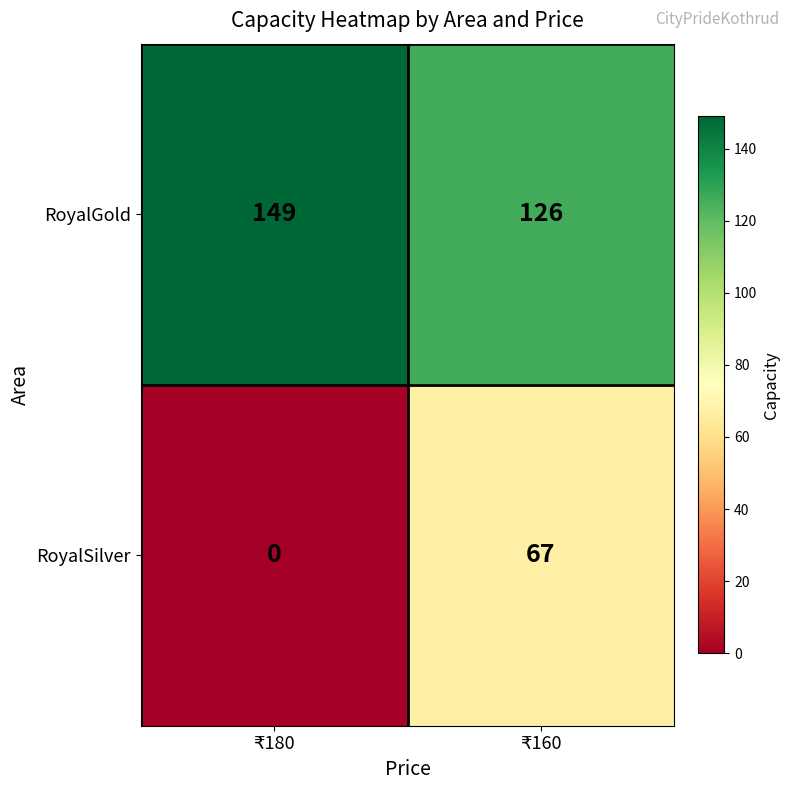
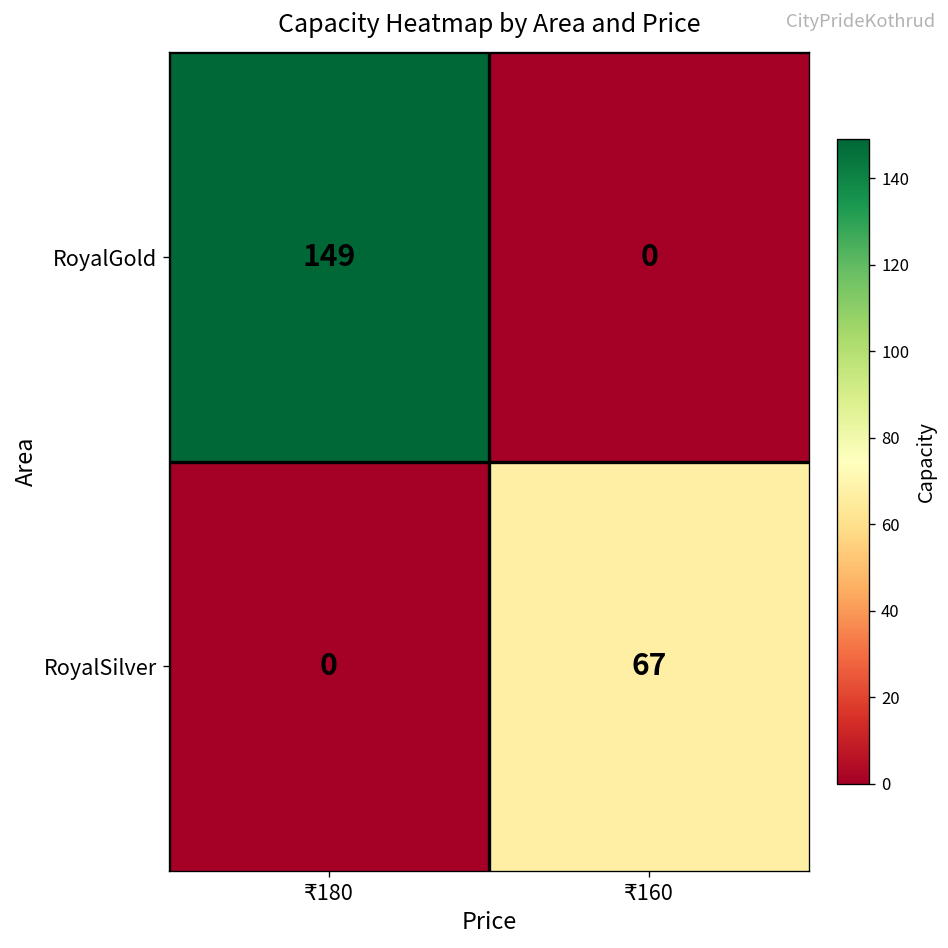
  {
    "RoyalGold": {
      "₹180": 149,
-     "₹160": 126
+     "₹160": 0
    },
    "RoyalSilver": {
      "₹180": 0,
      "₹160": 67
    }
  }
